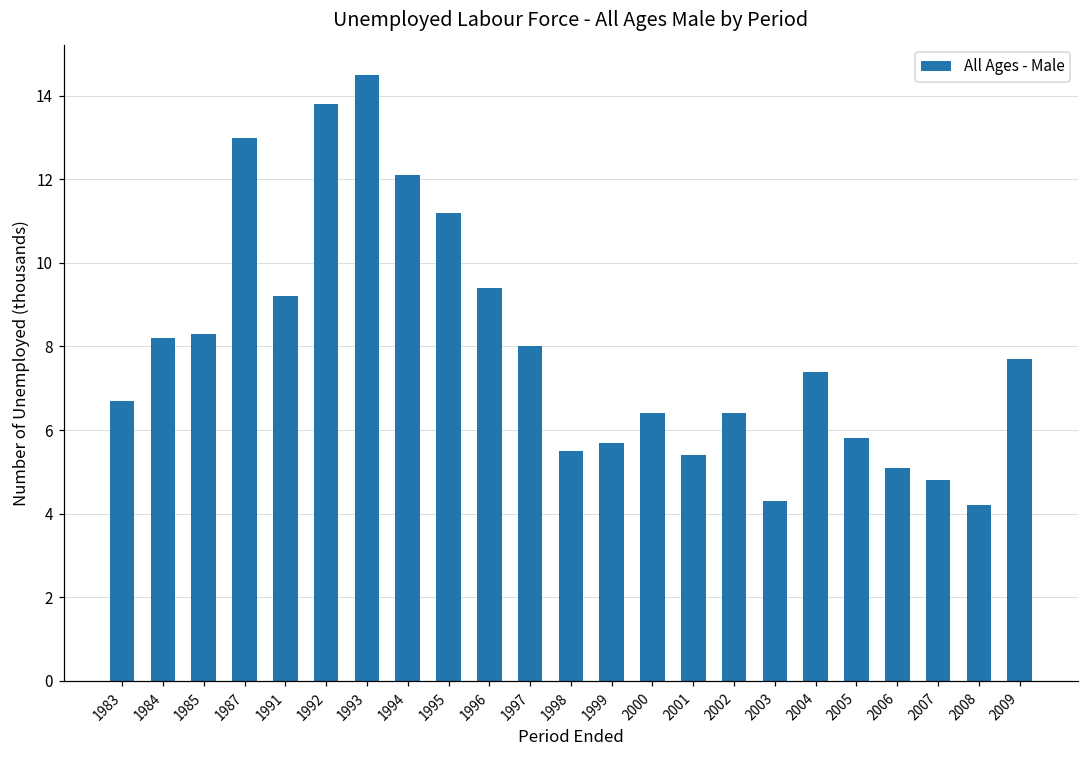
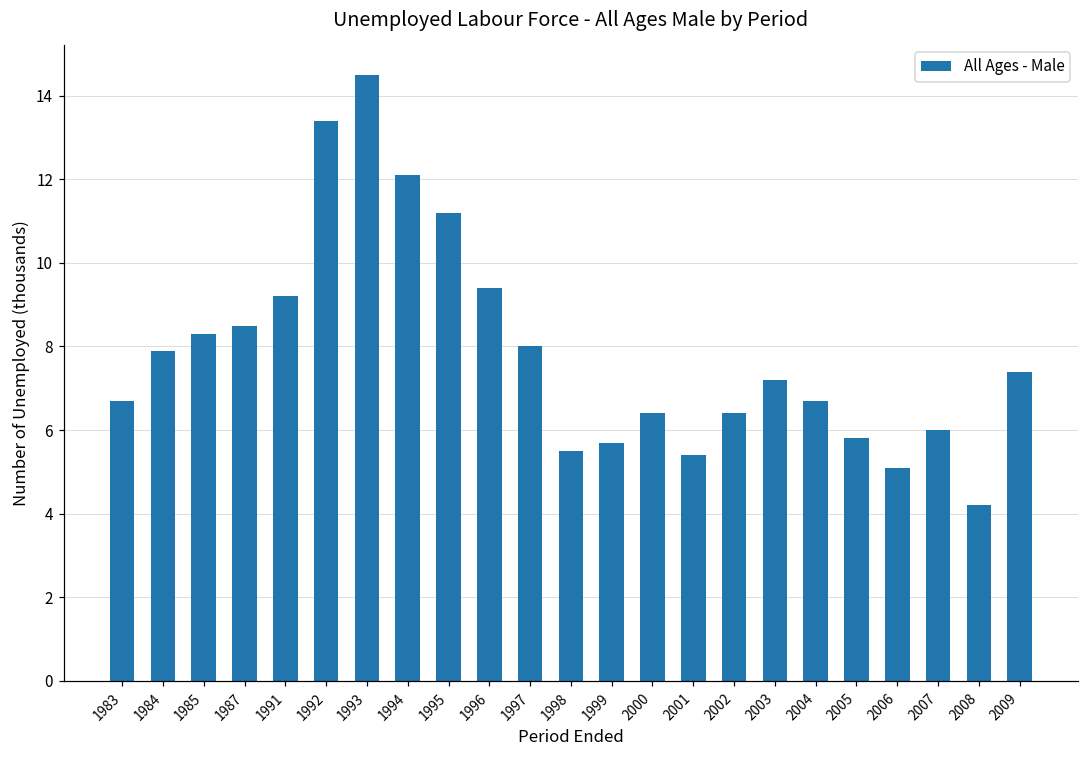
  {
    "1983": 6.7,
-   "1984": 8.2,
+   "1984": 7.9,
    "1985": 8.3,
-   "1987": 13.0,
+   "1987": 8.5,
    "1991": 9.2,
-   "1992": 13.8,
+   "1992": 13.4,
    "1993": 14.5,
    "1994": 12.1,
    "1995": 11.2,
    "1996": 9.4,
    "1997": 8.0,
    "1998": 5.5,
    "1999": 5.7,
    "2000": 6.4,
    "2001": 5.4,
    "2002": 6.4,
-   "2003": 4.3,
-   "2004": 7.4,
+   "2003": 7.2,
+   "2004": 6.7,
    "2005": 5.8,
    "2006": 5.1,
-   "2007": 4.8,
+   "2007": 6.0,
    "2008": 4.2,
-   "2009": 7.7
+   "2009": 7.4
  }
